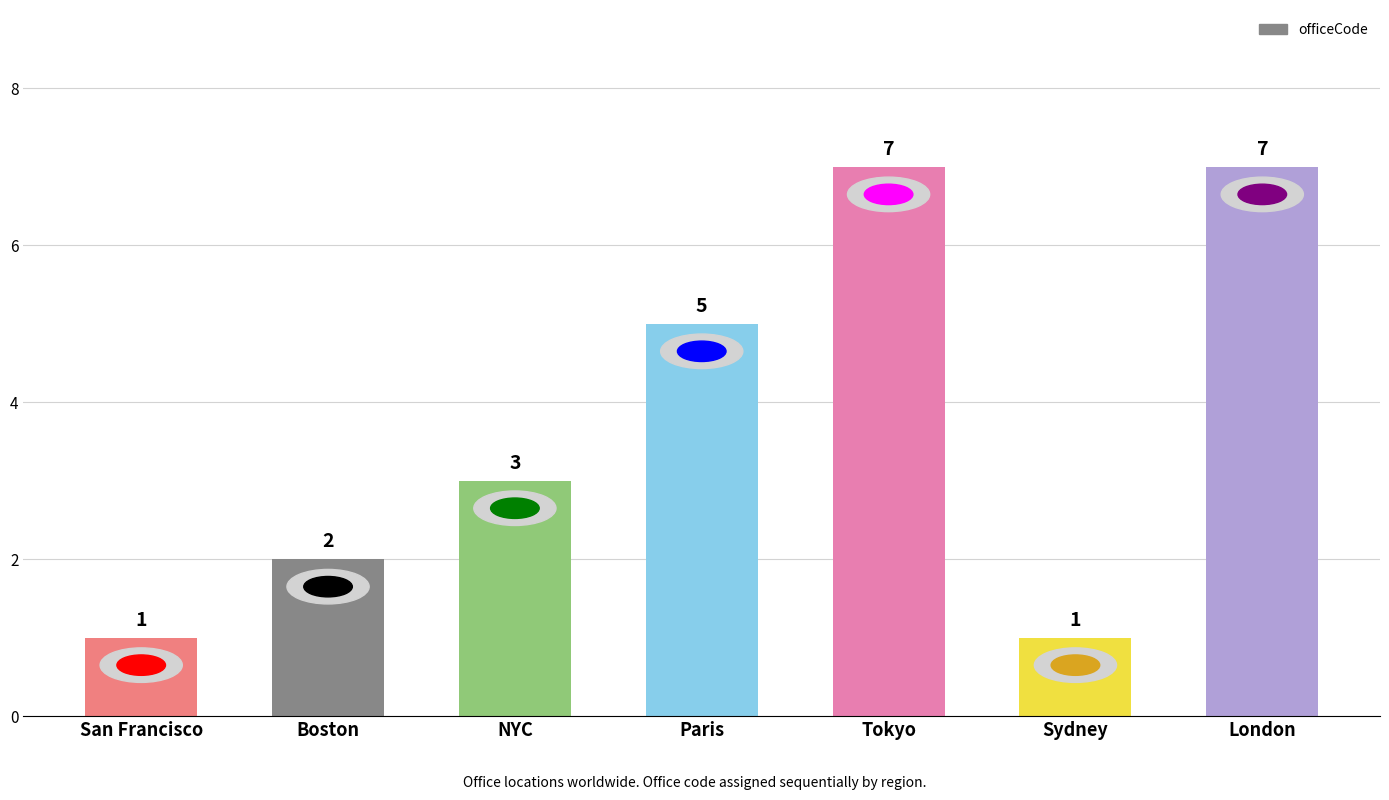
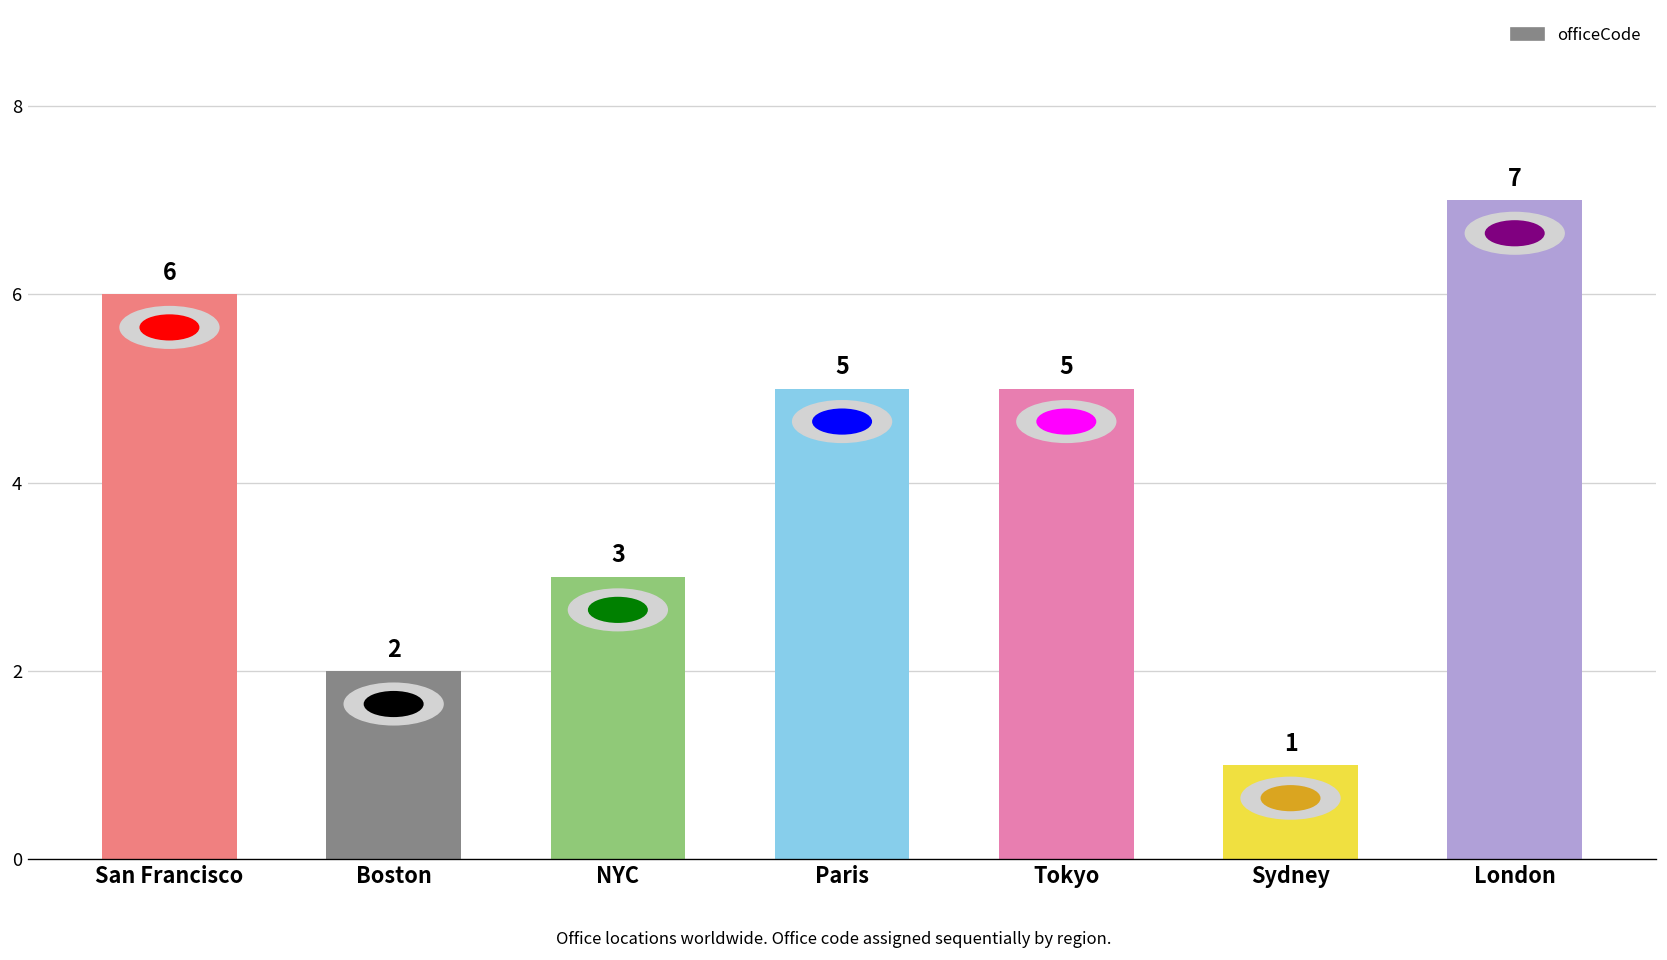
  {
-   "San Francisco": 1,
+   "San Francisco": 6,
    "Boston": 2,
    "NYC": 3,
    "Paris": 5,
-   "Tokyo": 7,
+   "Tokyo": 5,
    "Sydney": 1,
    "London": 7
  }
